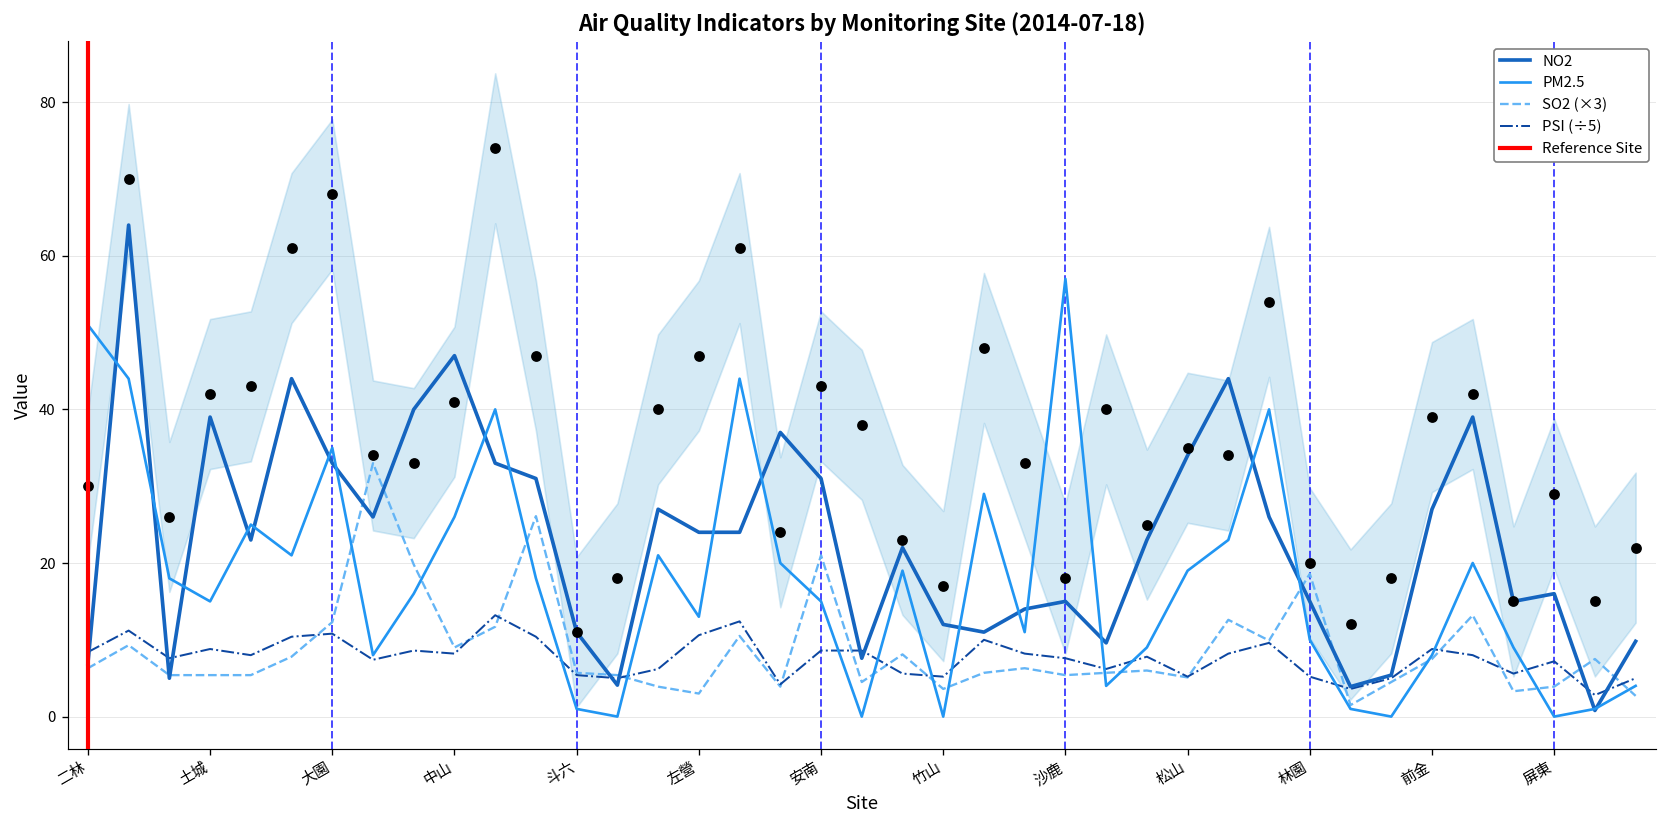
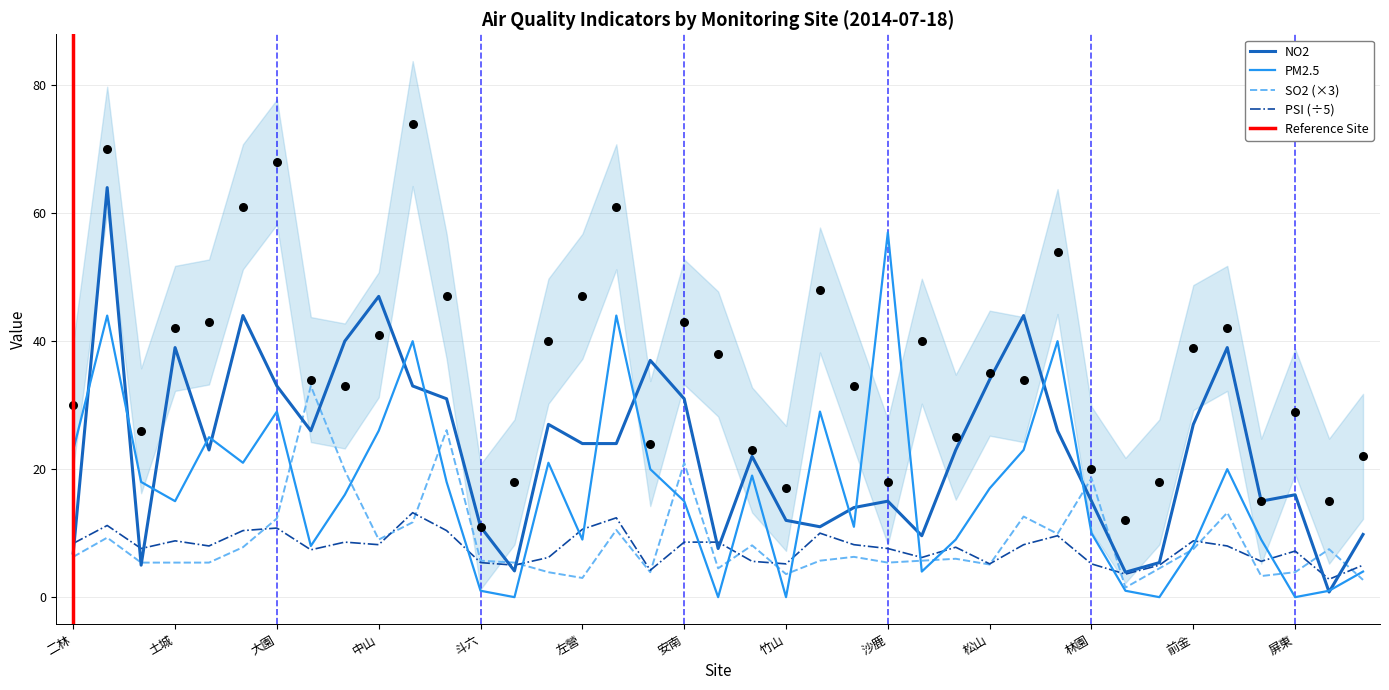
  {
    "PM2.5": {
-     "二林": 51,
+     "二林": 23,
      "土城": 15,
-     "大園": 35,
+     "大園": 29,
      "中山": 26,
      "斗六": 1,
-     "左營": 13,
+     "左營": 9,
      "安南": 15,
      "竹山": 0,
      "沙鹿": 57,
-     "松山": 19,
+     "松山": 17,
      "林園": 10,
      "前金": 8,
      "屏東": 0
    }
  }
